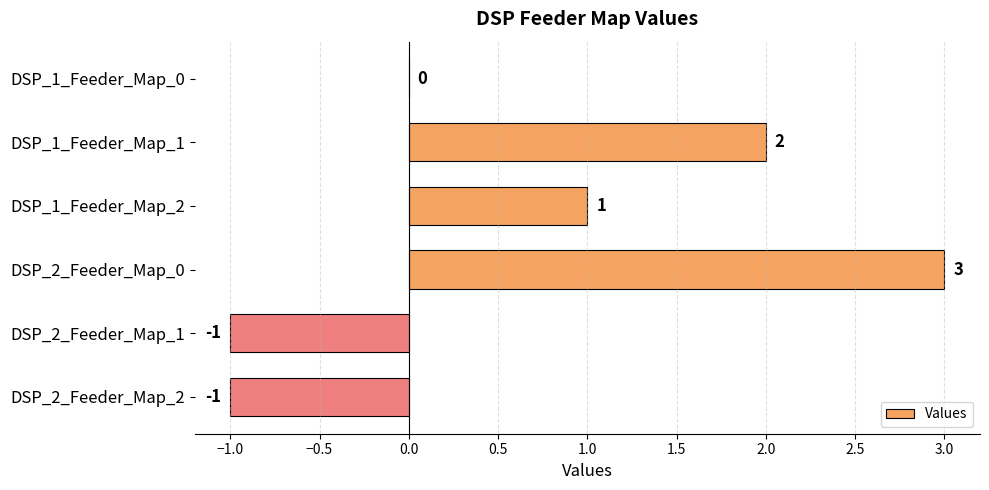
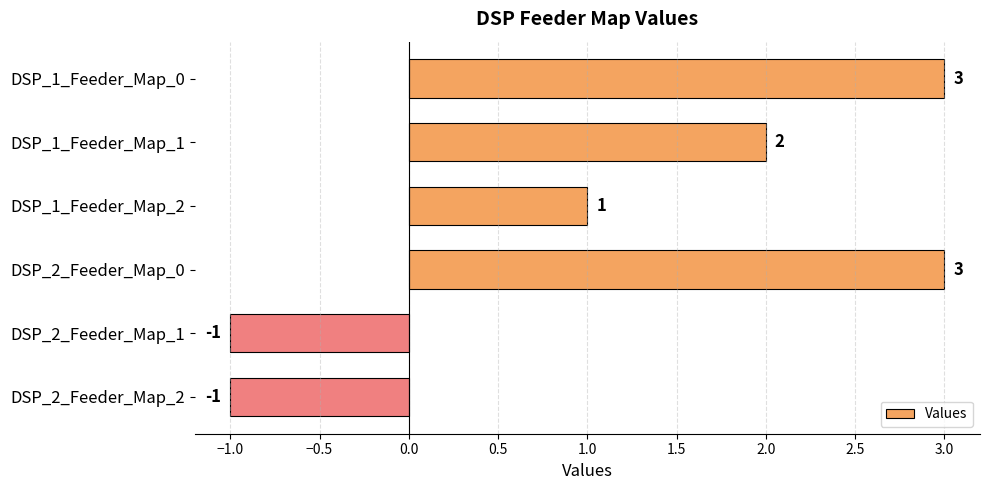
  {
-   "DSP_1_Feeder_Map_0": 0,
+   "DSP_1_Feeder_Map_0": 3,
    "DSP_1_Feeder_Map_1": 2,
    "DSP_1_Feeder_Map_2": 1,
    "DSP_2_Feeder_Map_0": 3,
    "DSP_2_Feeder_Map_1": -1,
    "DSP_2_Feeder_Map_2": -1
  }
